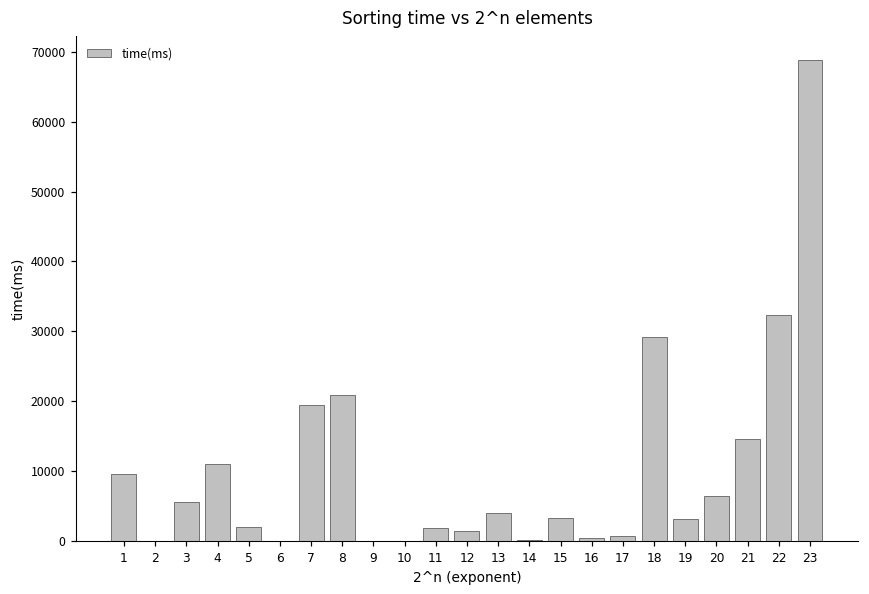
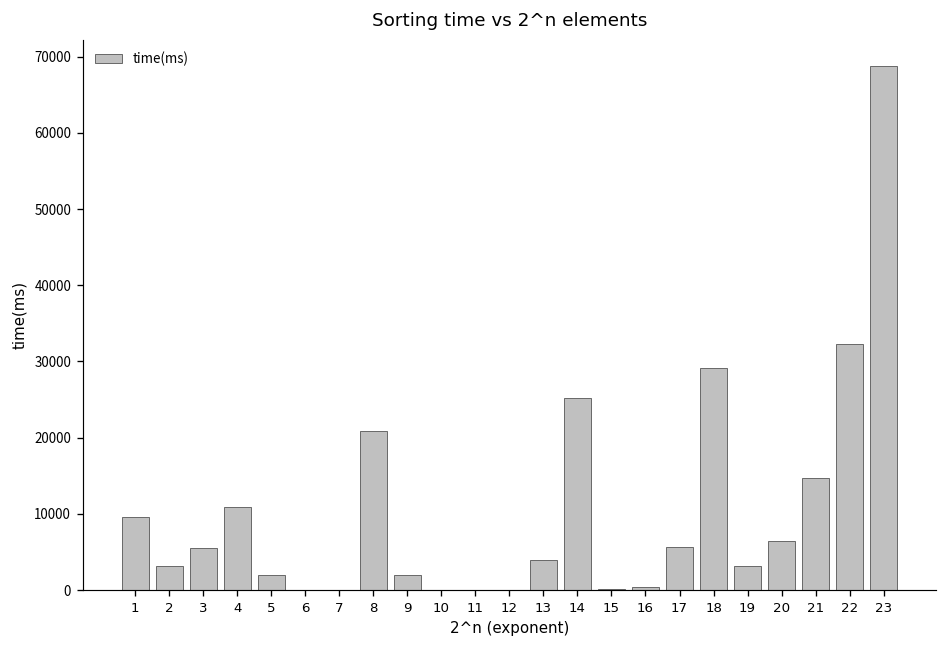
  {
    "1": 10000,
-   "2": 0,
+   "2": 3000,
    "3": 6000,
    "4": 11000,
    "5": 2000,
    "6": 0,
-   "7": 19000,
+   "7": 0,
    "8": 21000,
-   "9": 0,
-   "11": 2000,
-   "12": 1000,
+   "9": 2000,
+   "11": 0,
+   "12": 0,
    "13": 4000,
-   "14": 0,
-   "15": 3000,
+   "14": 25000,
+   "15": 0,
    "16": 0,
-   "17": 1000,
+   "17": 6000,
    "18": 29000,
    "19": 3000,
    "20": 6000,
    "21": 15000,
    "22": 32000,
    "23": 69000
  }
